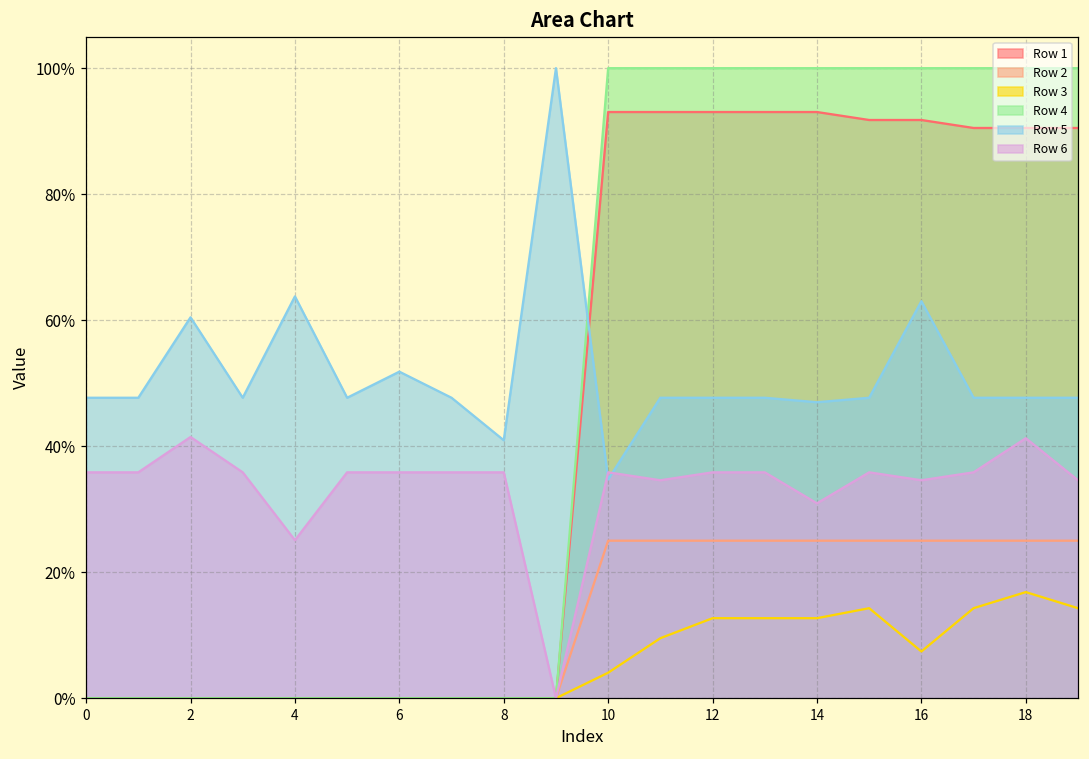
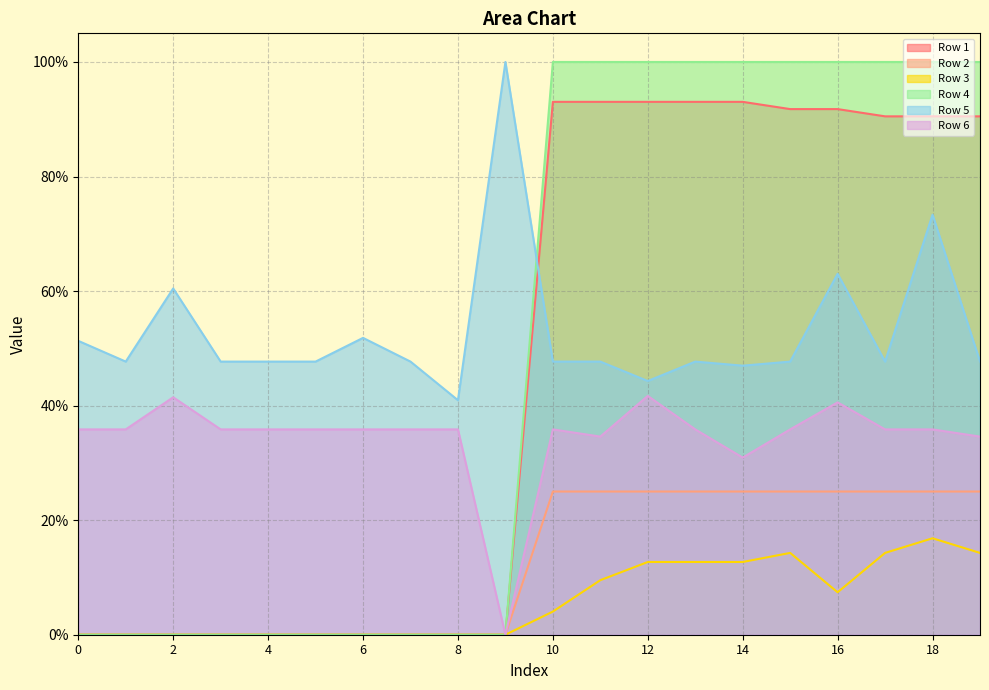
  {
    "Row 3": {
      "10": "4%",
      "12": "13%",
      "14": "13%",
      "16": "7%",
      "18": "17%"
    },
    "Row 4": {
      "10": "100%",
      "12": "100%",
      "14": "100%",
      "16": "100%"
    },
    "Row 5": {
-     "0": "48%",
+     "0": "51%",
      "2": "60%",
-     "4": "64%",
+     "4": "48%",
      "6": "52%",
      "8": "41%",
-     "10": "35%",
-     "12": "48%",
+     "10": "48%",
+     "12": "44%",
      "14": "47%",
      "16": "63%",
-     "18": "48%"
+     "18": "73%"
    },
    "Row 6": {
      "0": "36%",
      "2": "41%",
-     "4": "25%",
+     "4": "36%",
      "6": "36%",
      "8": "36%",
      "10": "36%",
-     "12": "36%",
+     "12": "42%",
      "14": "31%",
-     "16": "35%",
-     "18": "41%"
+     "16": "41%",
+     "18": "36%"
    }
  }
